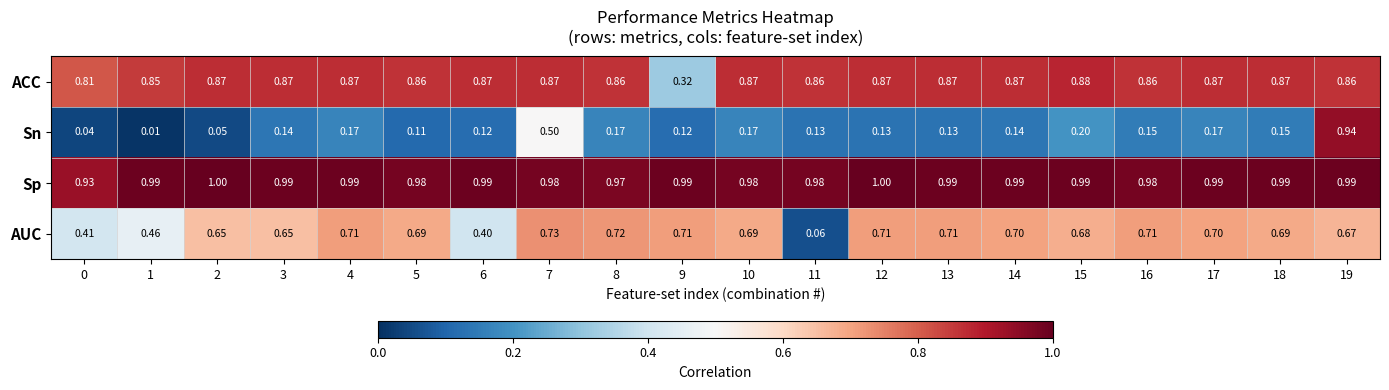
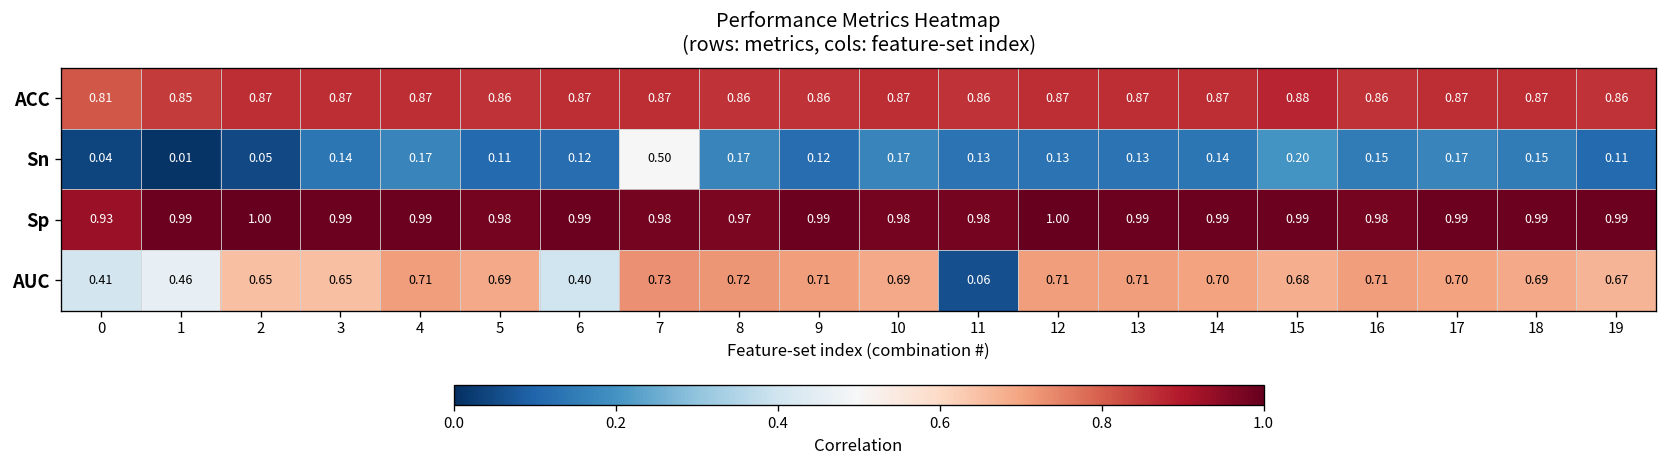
  {
    "ACC": {
      "0": 0.81,
      "1": 0.85,
      "2": 0.87,
      "3": 0.87,
      "4": 0.87,
      "5": 0.86,
      "6": 0.87,
      "7": 0.87,
      "8": 0.86,
-     "9": 0.32,
+     "9": 0.86,
      "10": 0.87,
      "11": 0.86,
      "12": 0.87,
      "13": 0.87,
      "14": 0.87,
      "15": 0.88,
      "16": 0.86,
      "17": 0.87,
      "18": 0.87,
      "19": 0.86
    },
    "Sn": {
      "0": 0.04,
      "1": 0.01,
      "2": 0.05,
      "3": 0.14,
      "4": 0.17,
      "5": 0.11,
      "6": 0.12,
      "7": 0.50,
      "8": 0.17,
      "9": 0.12,
      "10": 0.17,
      "11": 0.13,
      "12": 0.13,
      "13": 0.13,
      "14": 0.14,
      "15": 0.20,
      "16": 0.15,
      "17": 0.17,
      "18": 0.15,
-     "19": 0.94
+     "19": 0.11
    },
    "Sp": {
      "0": 0.93,
      "1": 0.99,
      "2": 1.00,
      "3": 0.99,
      "4": 0.99,
      "5": 0.98,
      "6": 0.99,
      "7": 0.98,
      "8": 0.97,
      "9": 0.99,
      "10": 0.98,
      "11": 0.98,
      "12": 1.00,
      "13": 0.99,
      "14": 0.99,
      "15": 0.99,
      "16": 0.98,
      "17": 0.99,
      "18": 0.99,
      "19": 0.99
    },
    "AUC": {
      "0": 0.41,
      "1": 0.46,
      "2": 0.65,
      "3": 0.65,
      "4": 0.71,
      "5": 0.69,
      "6": 0.40,
      "7": 0.73,
      "8": 0.72,
      "9": 0.71,
      "10": 0.69,
      "11": 0.06,
      "12": 0.71,
      "13": 0.71,
      "14": 0.70,
      "15": 0.68,
      "16": 0.71,
      "17": 0.70,
      "18": 0.69,
      "19": 0.67
    }
  }
